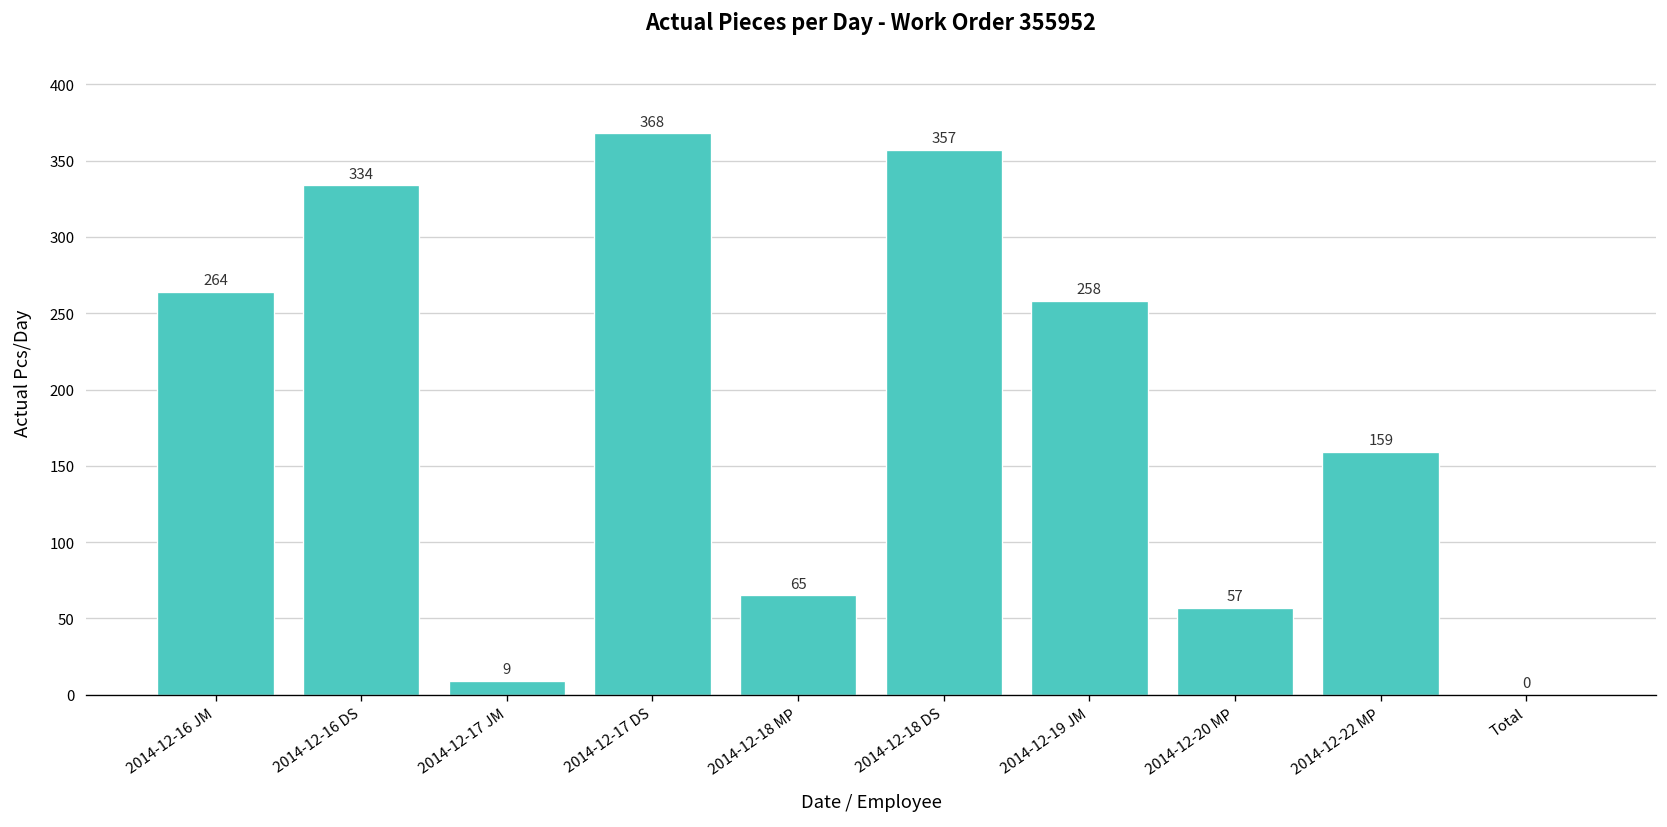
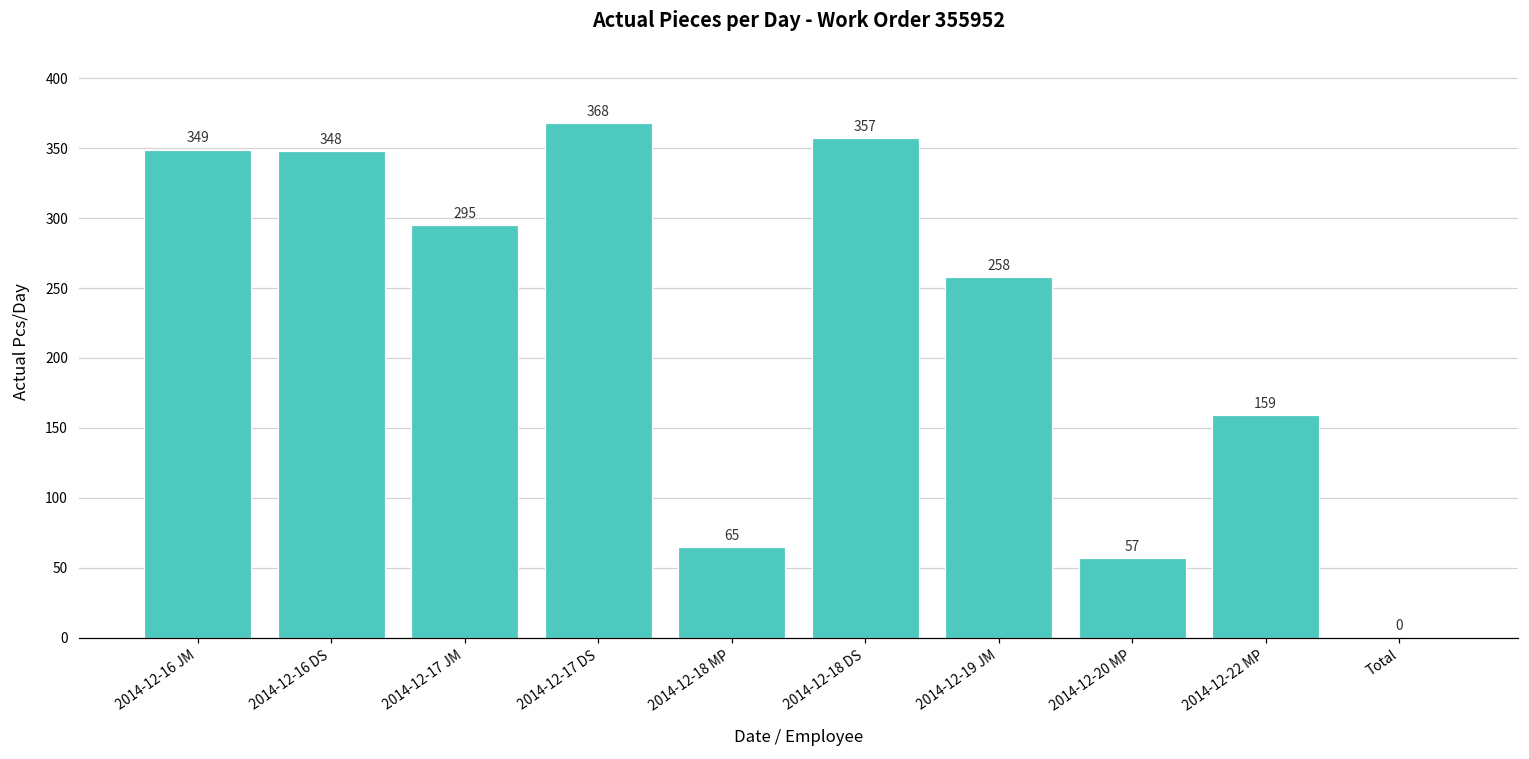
  {
-   "2014-12-16 JM": 264,
-   "2014-12-16 DS": 334,
-   "2014-12-17 JM": 9,
+   "2014-12-16 JM": 349,
+   "2014-12-16 DS": 348,
+   "2014-12-17 JM": 295,
    "2014-12-17 DS": 368,
    "2014-12-18 MP": 65,
    "2014-12-18 DS": 357,
    "2014-12-19 JM": 258,
    "2014-12-20 MP": 57,
    "2014-12-22 MP": 159,
    "Total": 0
  }
